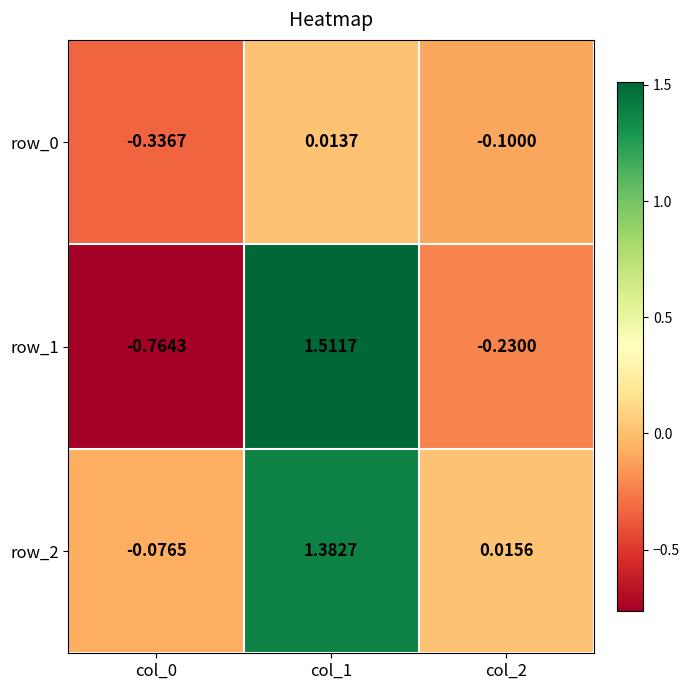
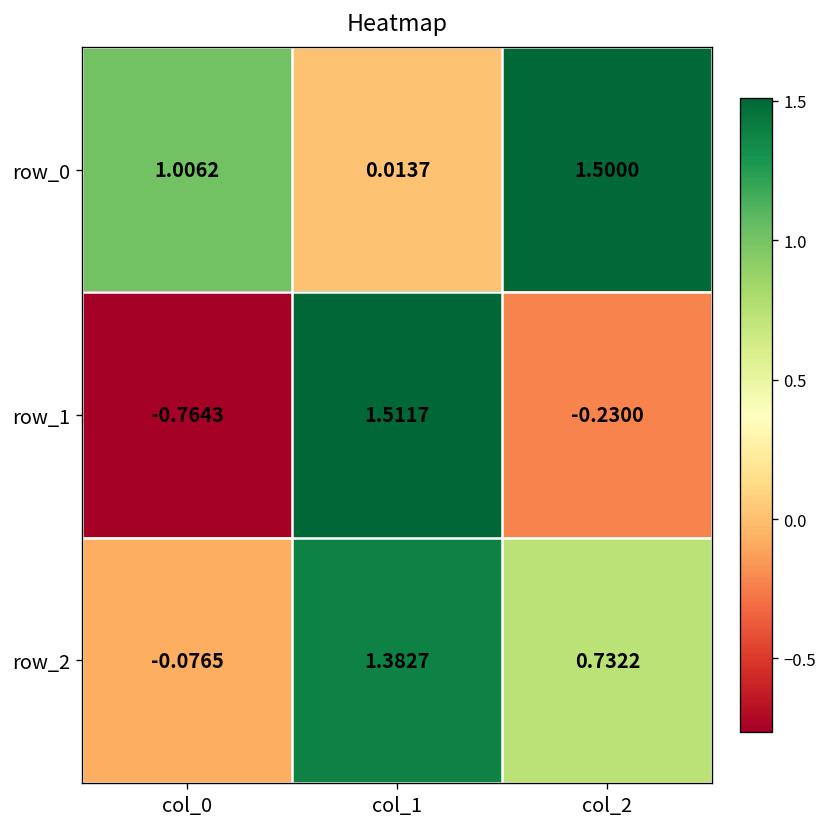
  {
    "row_0": {
-     "col_0": -0.3367,
+     "col_0": 1.0062,
      "col_1": 0.0137,
-     "col_2": -0.1000
+     "col_2": 1.5000
    },
    "row_1": {
      "col_0": -0.7643,
      "col_1": 1.5117,
      "col_2": -0.2300
    },
    "row_2": {
      "col_0": -0.0765,
      "col_1": 1.3827,
-     "col_2": 0.0156
+     "col_2": 0.7322
    }
  }
